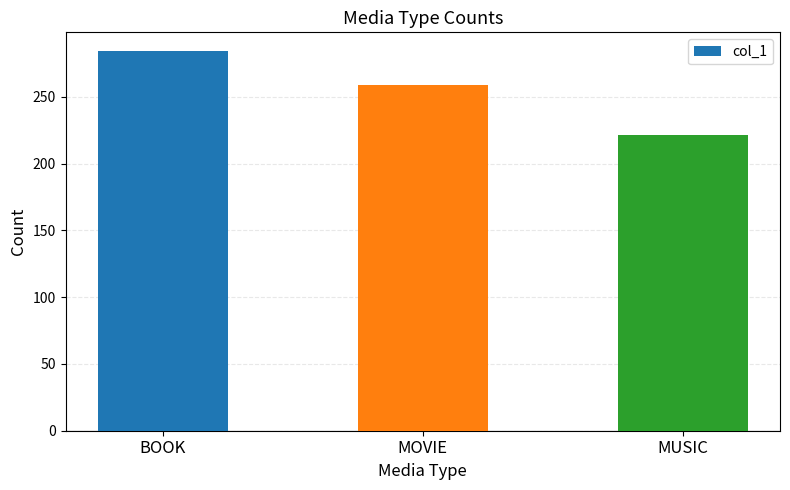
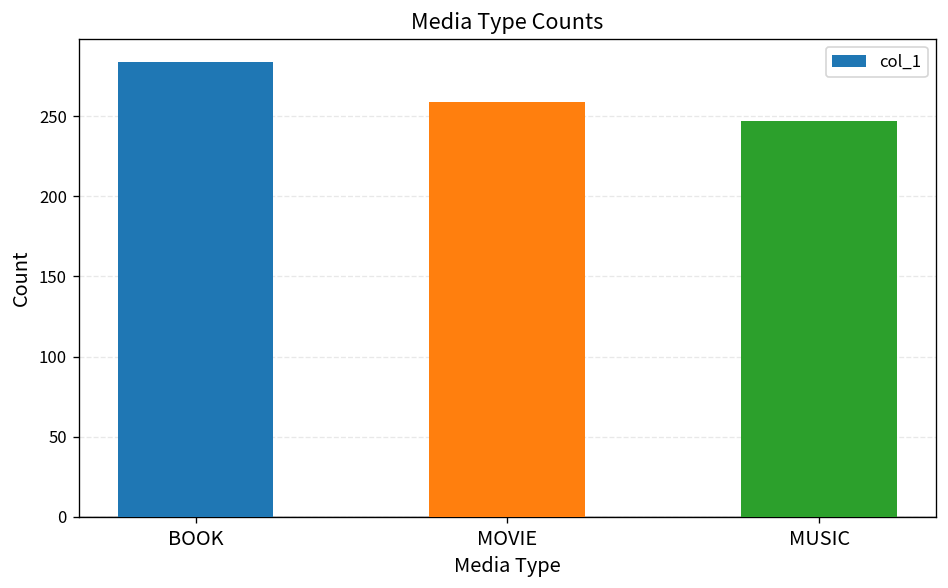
  {
    "BOOK": 284,
    "MOVIE": 259,
-   "MUSIC": 221
+   "MUSIC": 247
  }
